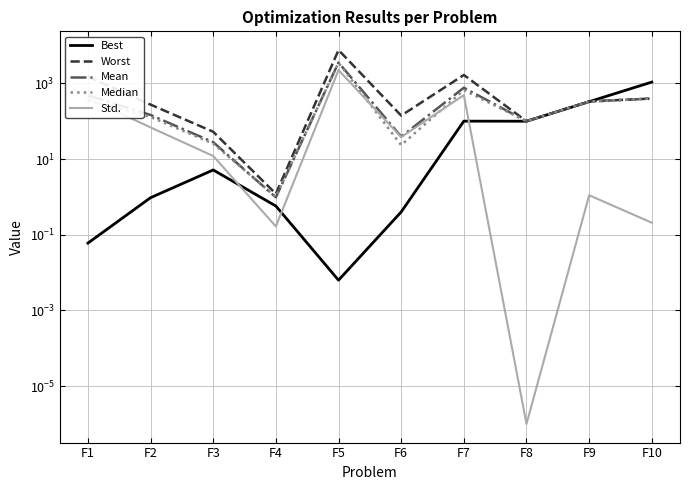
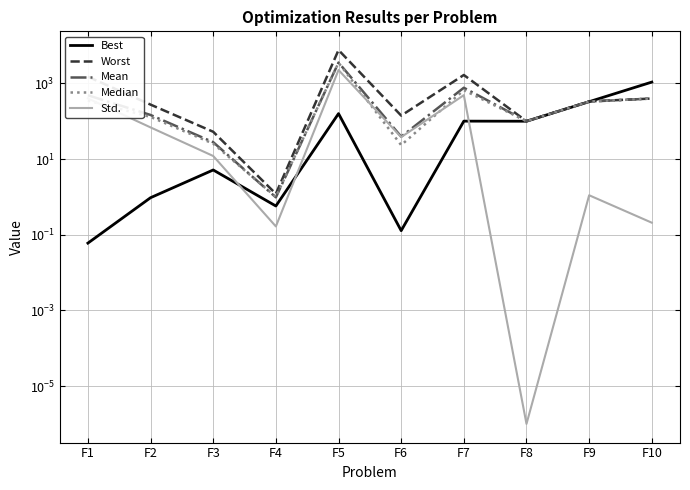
  {
    "Best": {
      "F1": 0.06,
      "F2": 1.0,
      "F3": 5,
      "F4": 0.6,
-     "F5": 0.006,
-     "F6": 0.4,
+     "F5": 160,
+     "F6": 0.13,
      "F7": 100,
      "F10": 1100
    }
  }
